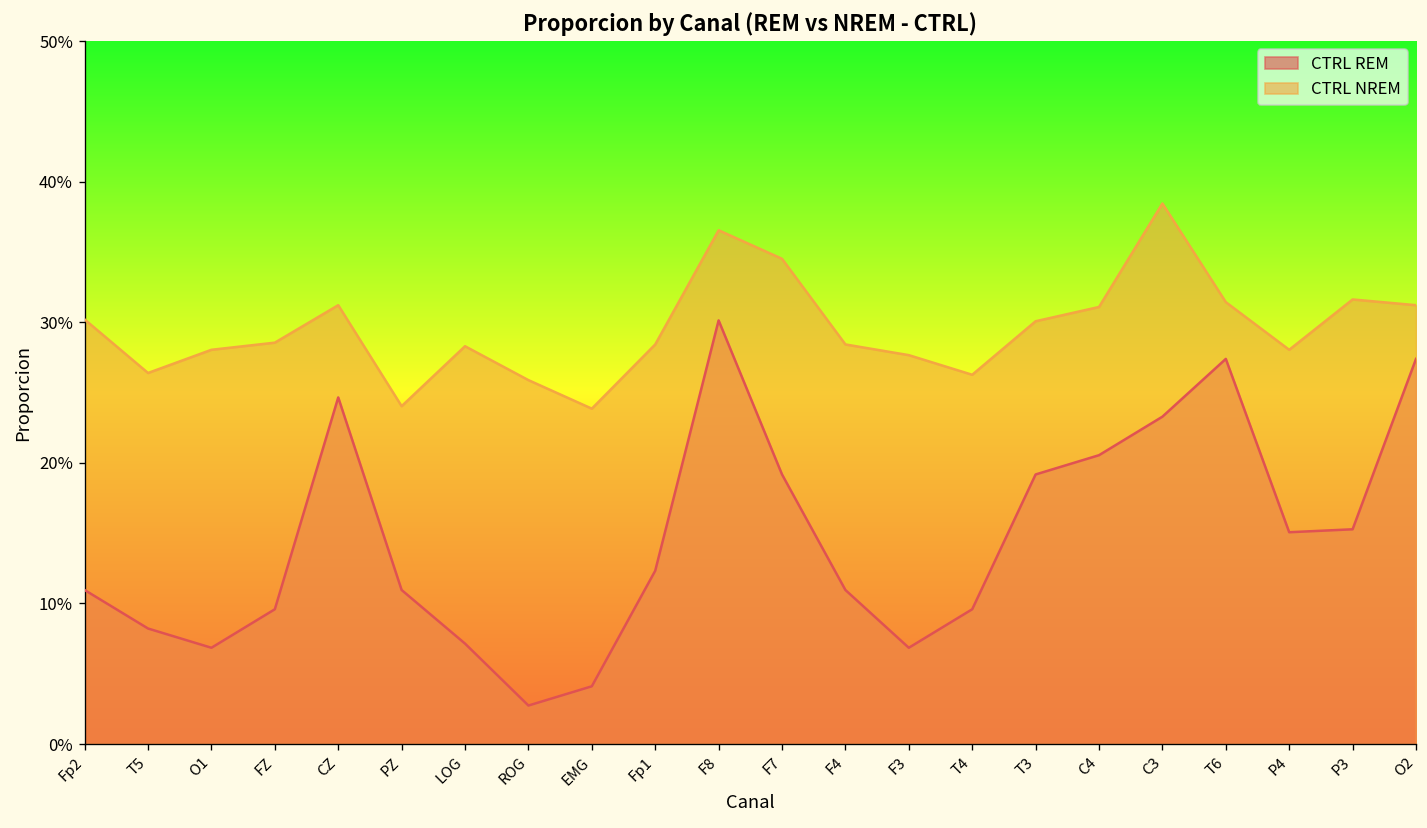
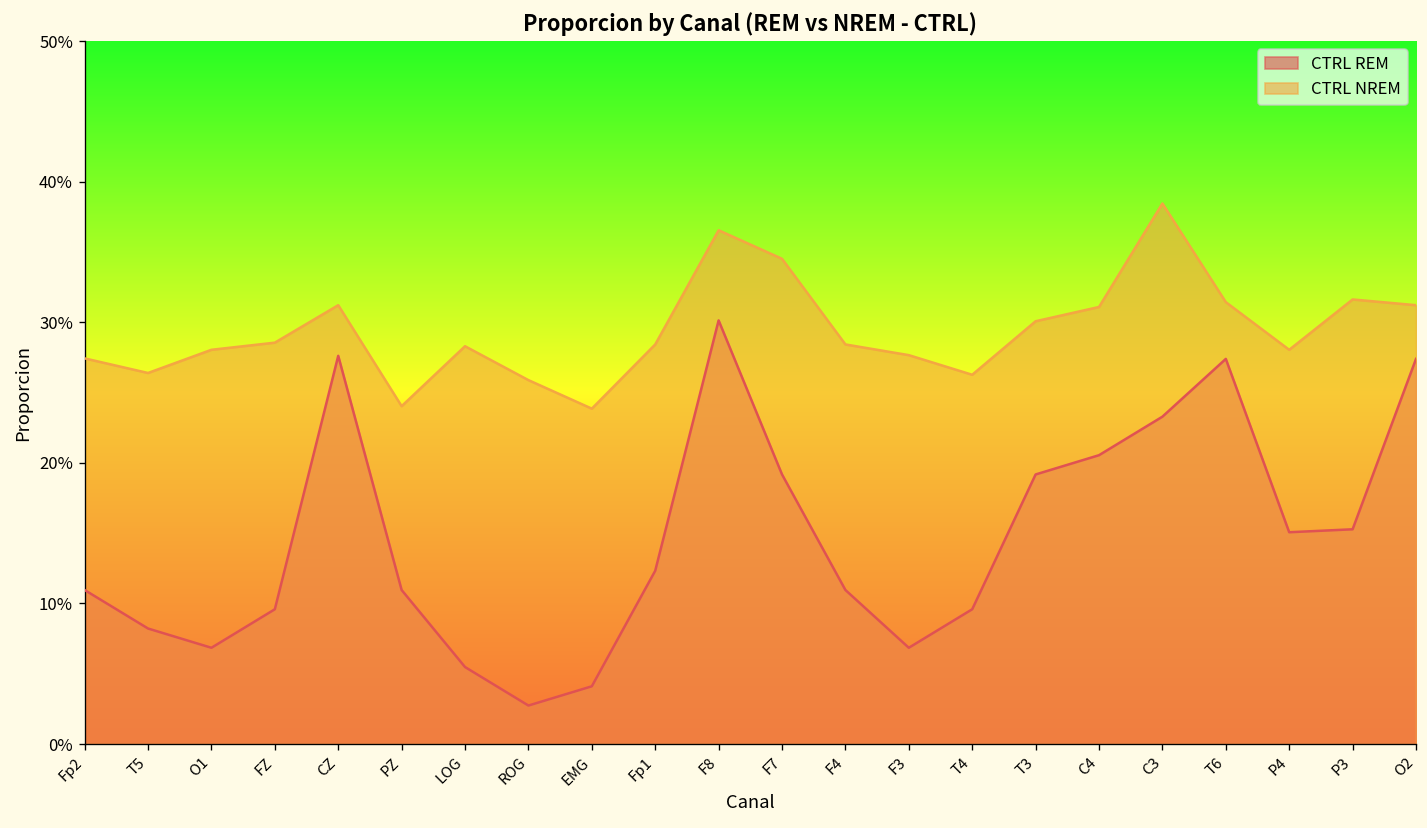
  {
    "CTRL REM": {
      "Fp2": "11.0%",
      "T5": "8.2%",
      "O1": "6.8%",
      "FZ": "9.6%",
-     "CZ": "24.7%",
+     "CZ": "27.6%",
      "PZ": "11.0%",
-     "LOG": "7.1%",
+     "LOG": "5.5%",
      "ROG": "2.7%",
      "EMG": "4.1%",
      "Fp1": "12.3%",
      "F8": "30.1%",
      "F7": "19.2%",
      "F4": "11.0%",
      "F3": "6.8%",
      "T4": "9.6%",
      "T3": "19.2%",
      "C4": "20.5%",
      "C3": "23.3%",
      "T6": "27.4%",
      "P4": "15.1%",
      "P3": "15.3%",
      "O2": "27.4%"
    },
    "CTRL NREM": {
-     "Fp2": "30.2%",
+     "Fp2": "27.4%",
      "T5": "26.4%",
      "O1": "28.0%",
      "FZ": "28.6%",
      "CZ": "31.2%",
      "PZ": "24.0%",
      "LOG": "28.3%",
      "ROG": "25.9%",
      "EMG": "23.9%",
      "Fp1": "28.4%",
      "F8": "36.5%",
      "F7": "34.5%",
      "F4": "28.4%",
      "F3": "27.7%",
      "T4": "26.3%",
      "T3": "30.1%",
      "C4": "31.1%",
      "C3": "38.5%",
      "T6": "31.4%",
      "P4": "28.0%",
      "P3": "31.6%",
      "O2": "31.2%"
    }
  }
